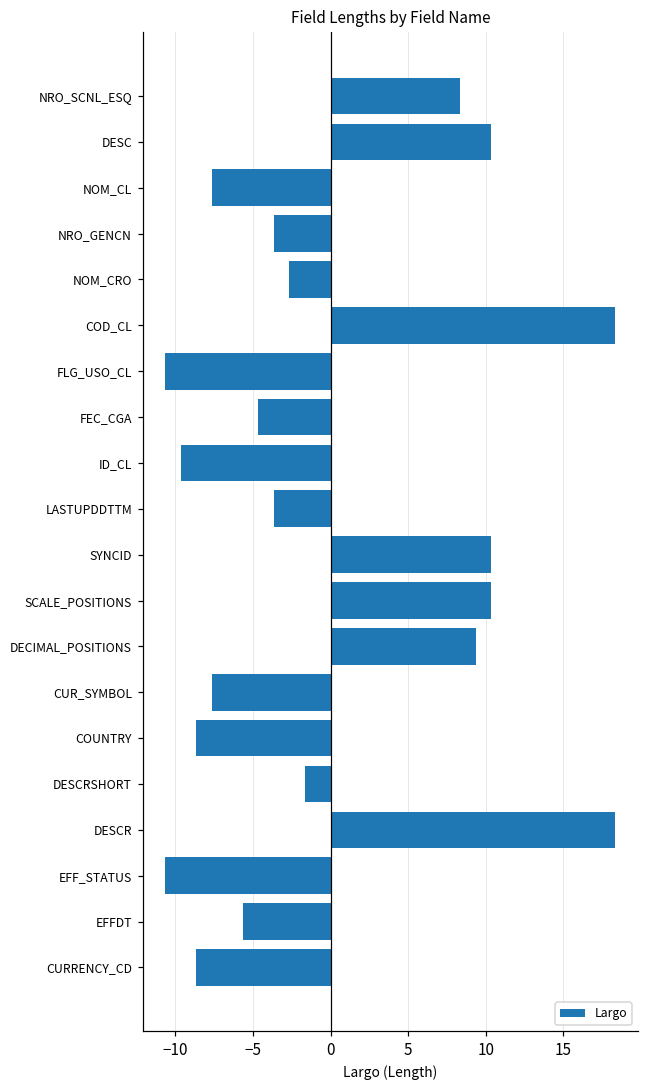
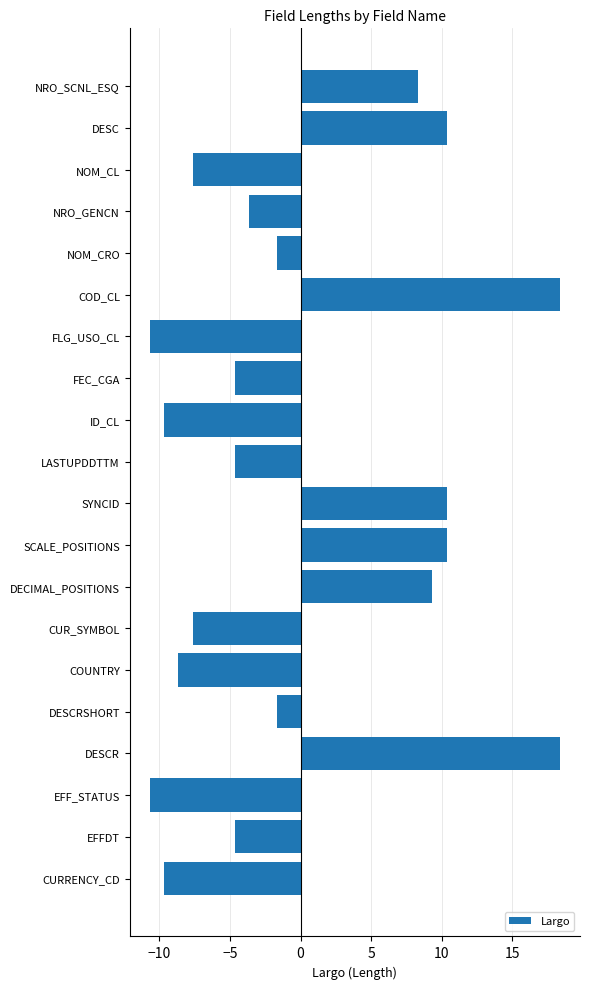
  {
    "NRO_SCNL_ESQ": 8.4,
    "DESC": 10.4,
    "NOM_CL": -7.7,
    "NRO_GENCN": -3.7,
-   "NOM_CRO": -2.7,
+   "NOM_CRO": -1.7,
    "COD_CL": 18.4,
    "FLG_USO_CL": -10.7,
    "FEC_CGA": -4.7,
    "ID_CL": -9.7,
-   "LASTUPDDTTM": -3.7,
+   "LASTUPDDTTM": -4.7,
    "SYNCID": 10.4,
    "SCALE_POSITIONS": 10.4,
    "DECIMAL_POSITIONS": 9.4,
    "CUR_SYMBOL": -7.7,
    "COUNTRY": -8.7,
    "DESCRSHORT": -1.7,
    "DESCR": 18.4,
    "EFF_STATUS": -10.7,
-   "EFFDT": -5.7,
-   "CURRENCY_CD": -8.7
+   "EFFDT": -4.7,
+   "CURRENCY_CD": -9.7
  }
